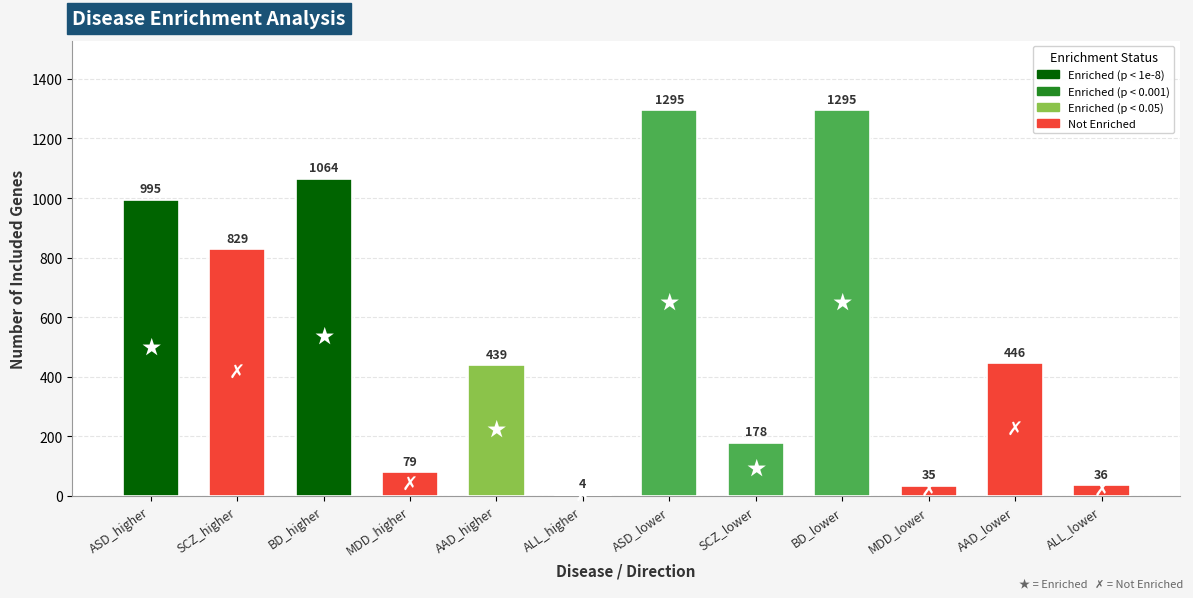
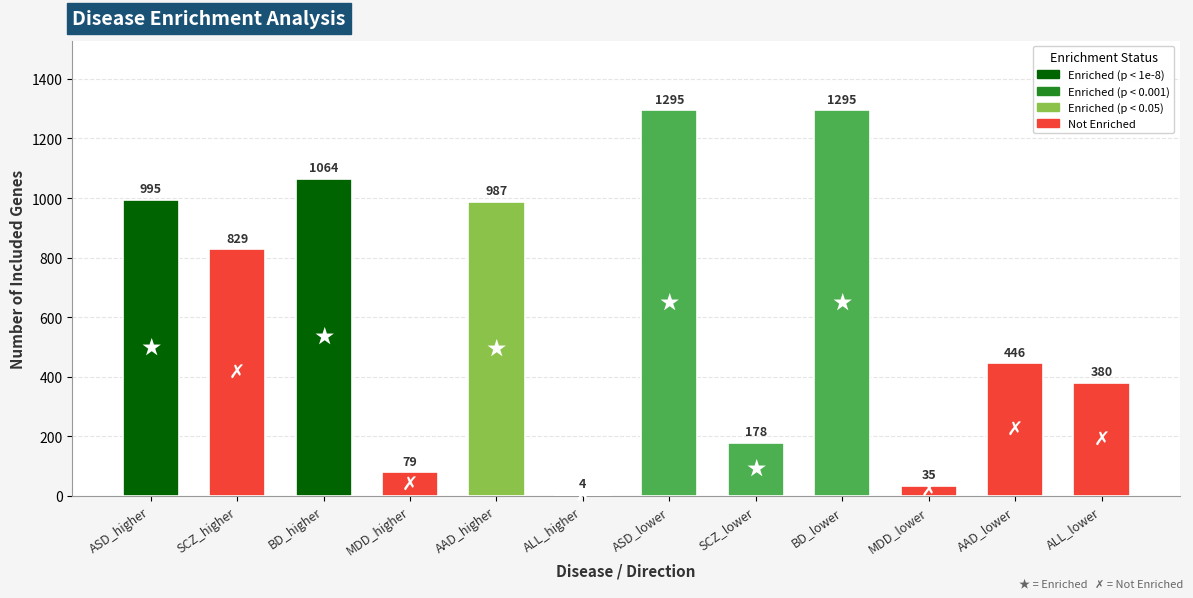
  {
    "ASD_higher": 995,
    "SCZ_higher": 829,
    "BD_higher": 1064,
    "MDD_higher": 79,
-   "AAD_higher": 439,
+   "AAD_higher": 987,
    "ALL_higher": 4,
    "ASD_lower": 1295,
    "SCZ_lower": 178,
    "BD_lower": 1295,
    "MDD_lower": 35,
    "AAD_lower": 446,
-   "ALL_lower": 36
+   "ALL_lower": 380
  }
